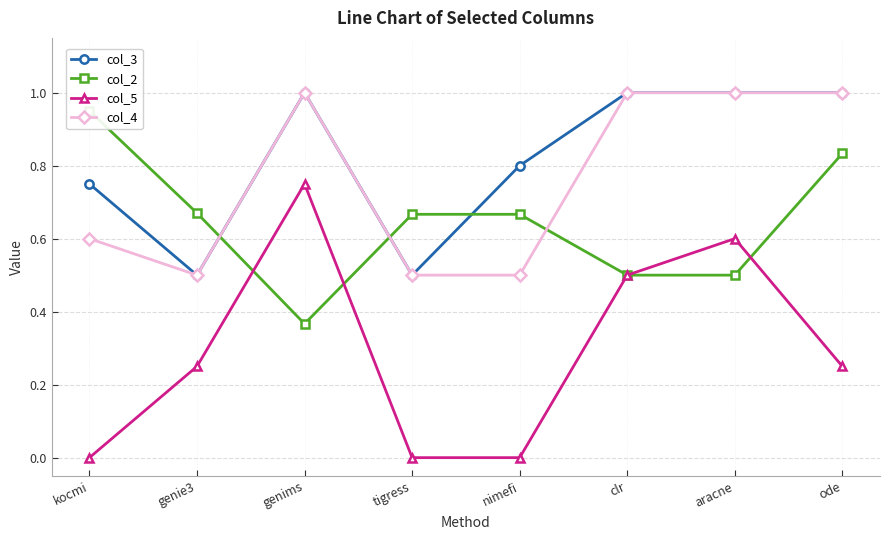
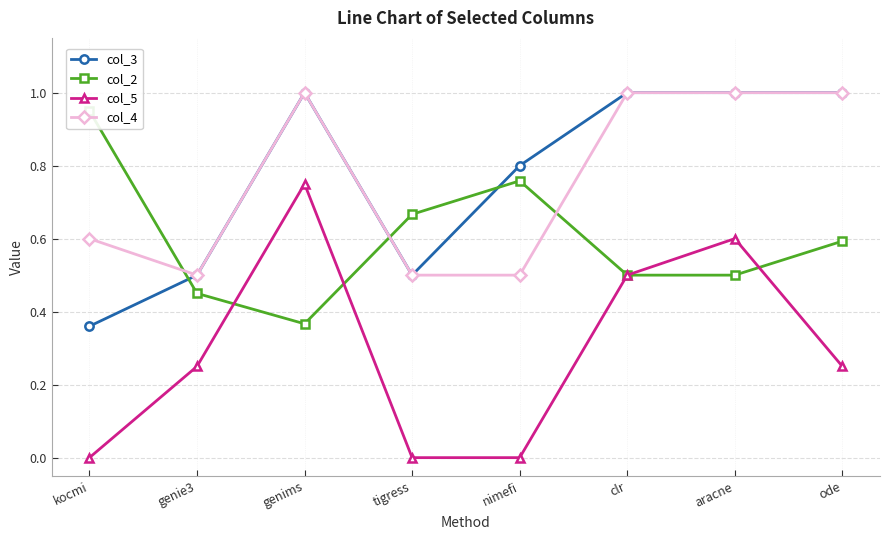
  {
    "col_3": {
-     "kocmi": 0.75,
+     "kocmi": 0.36,
      "nimefi": 0.80
    },
    "col_2": {
-     "genie3": 0.67,
+     "genie3": 0.45,
      "genims": 0.37,
      "tigress": 0.67,
-     "nimefi": 0.67,
+     "nimefi": 0.76,
      "aracne": 0.50,
-     "ode": 0.83
+     "ode": 0.59
    },
    "col_5": {
      "kocmi": 0.00,
      "genie3": 0.25,
      "genims": 0.75,
      "tigress": 0.00,
      "nimefi": 0.00,
      "aracne": 0.60,
      "ode": 0.25
    },
    "col_4": {
      "kocmi": 0.60,
      "nimefi": 0.50
    }
  }
